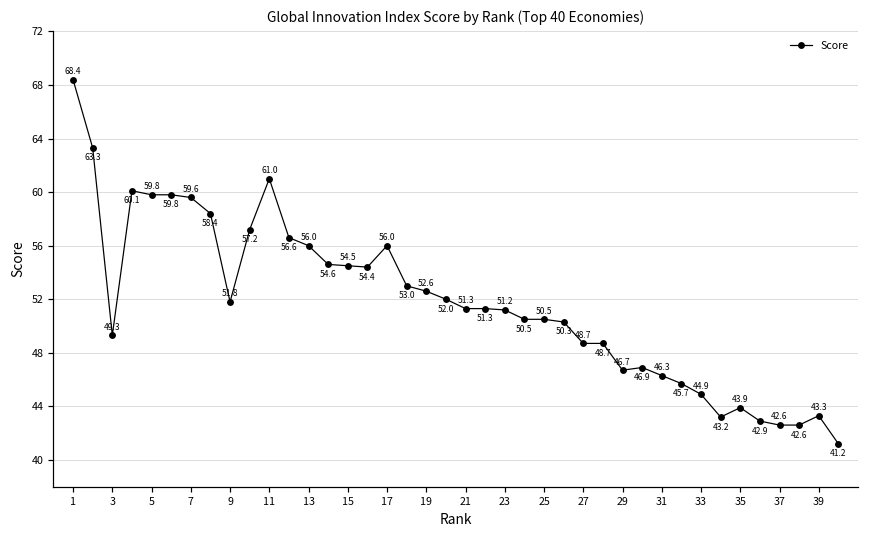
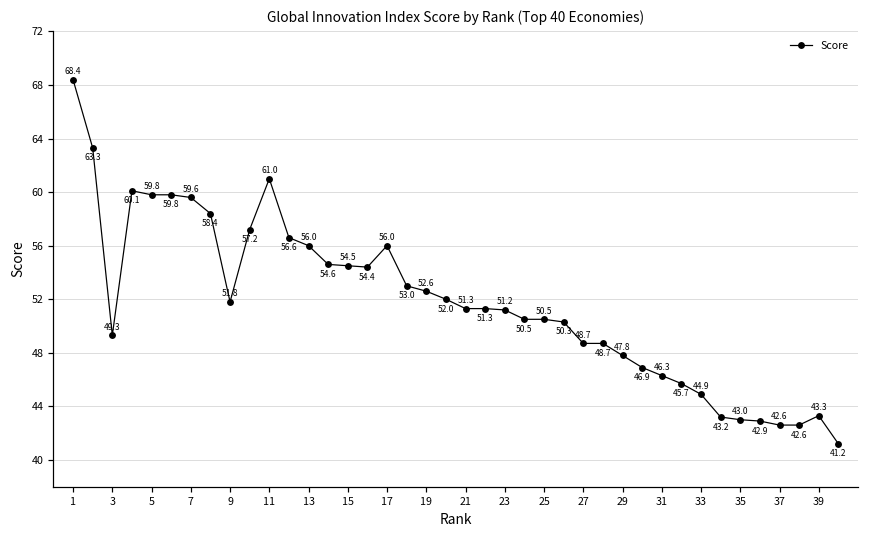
  {
    "1": 68.4,
    "3": 49.3,
    "5": 59.8,
    "7": 59.6,
    "9": 51.8,
    "11": 61.0,
    "13": 56.0,
    "15": 54.5,
    "17": 56.0,
    "19": 52.6,
    "21": 51.3,
    "23": 51.2,
    "25": 50.5,
    "27": 48.7,
-   "29": 46.7,
+   "29": 47.8,
    "31": 46.3,
    "33": 44.9,
-   "35": 43.9,
+   "35": 43.0,
    "37": 42.6,
    "39": 43.3
  }
